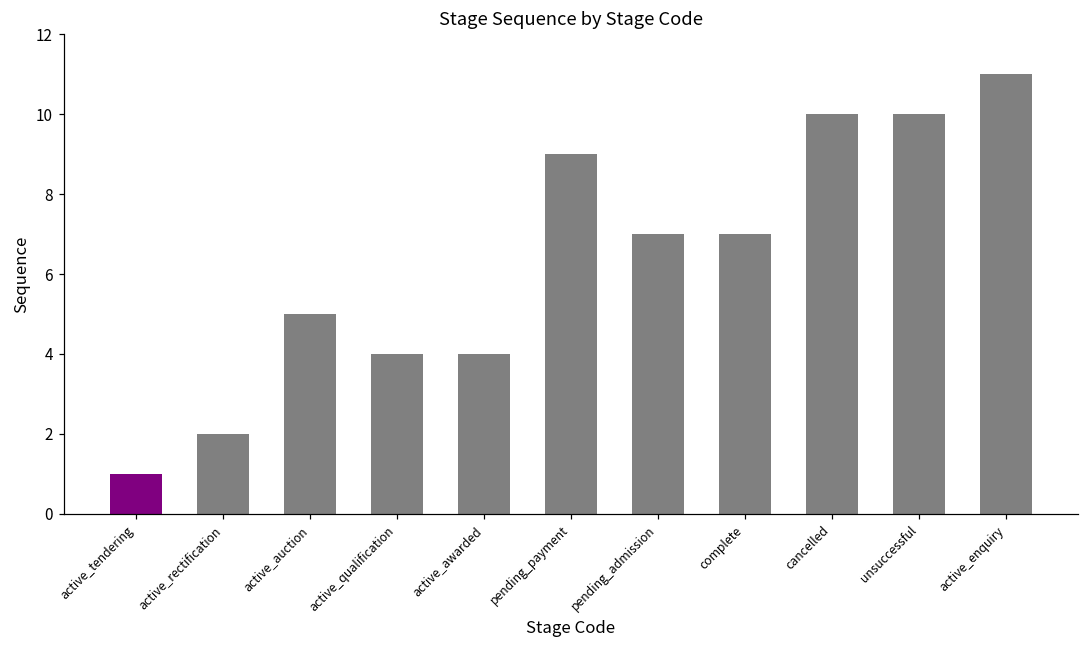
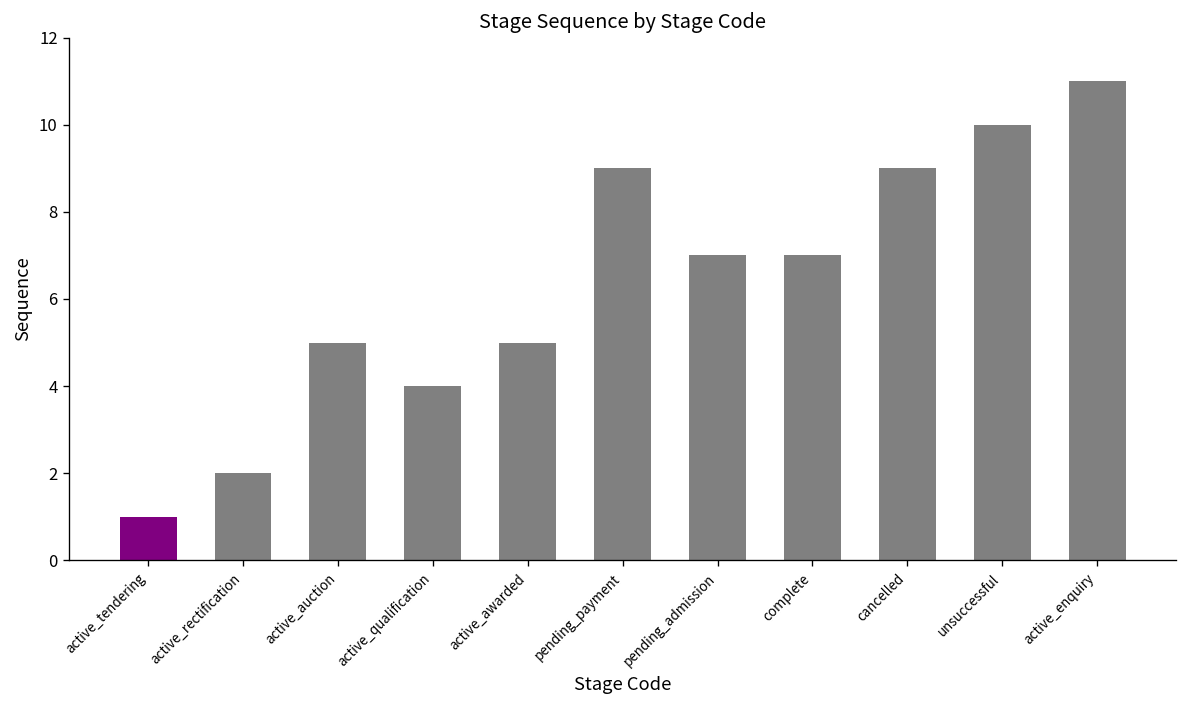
  {
    "active_tendering": 1,
    "active_rectification": 2,
    "active_auction": 5,
    "active_qualification": 4,
-   "active_awarded": 4,
+   "active_awarded": 5,
    "pending_payment": 9,
    "pending_admission": 7,
    "complete": 7,
-   "cancelled": 10,
+   "cancelled": 9,
    "unsuccessful": 10,
    "active_enquiry": 11
  }
